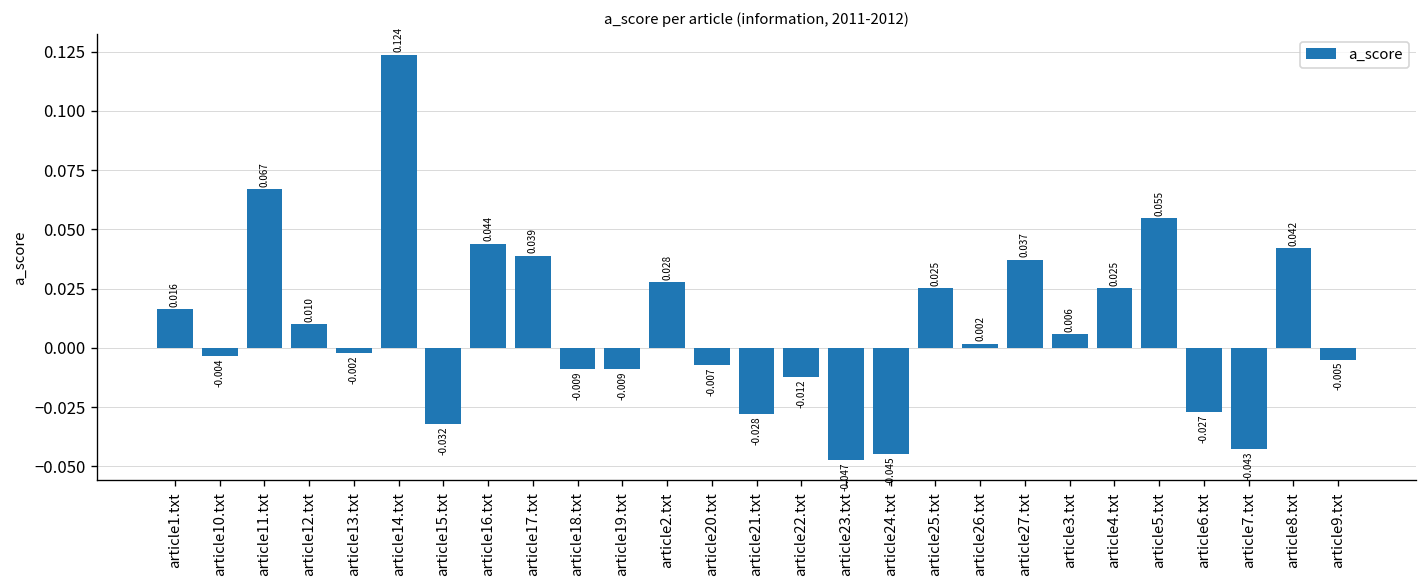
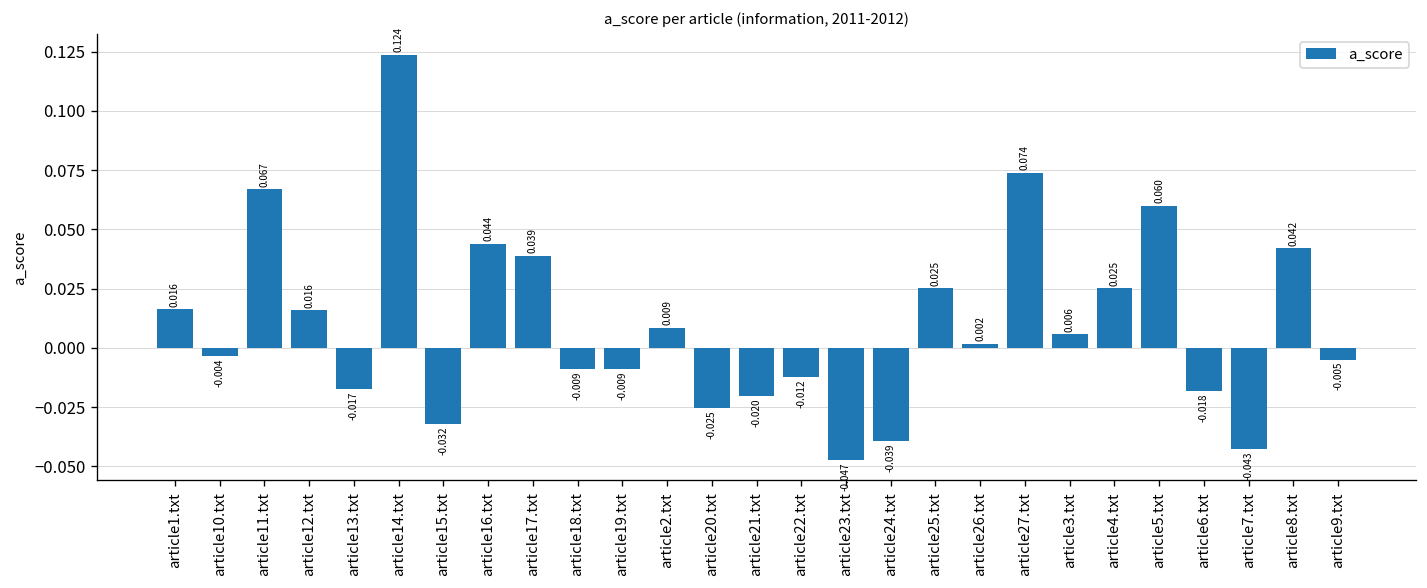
  {
    "article1.txt": 0.016,
    "article10.txt": -0.004,
    "article11.txt": 0.067,
-   "article12.txt": 0.010,
-   "article13.txt": -0.002,
+   "article12.txt": 0.016,
+   "article13.txt": -0.017,
    "article14.txt": 0.124,
    "article15.txt": -0.032,
    "article16.txt": 0.044,
    "article17.txt": 0.039,
    "article18.txt": -0.009,
    "article19.txt": -0.009,
-   "article2.txt": 0.028,
-   "article20.txt": -0.007,
-   "article21.txt": -0.028,
+   "article2.txt": 0.009,
+   "article20.txt": -0.025,
+   "article21.txt": -0.020,
    "article22.txt": -0.012,
    "article23.txt": -0.047,
-   "article24.txt": -0.045,
+   "article24.txt": -0.039,
    "article25.txt": 0.025,
    "article26.txt": 0.002,
-   "article27.txt": 0.037,
+   "article27.txt": 0.074,
    "article3.txt": 0.006,
    "article4.txt": 0.025,
-   "article5.txt": 0.055,
-   "article6.txt": -0.027,
+   "article5.txt": 0.060,
+   "article6.txt": -0.018,
    "article7.txt": -0.043,
    "article8.txt": 0.042,
    "article9.txt": -0.005
  }
